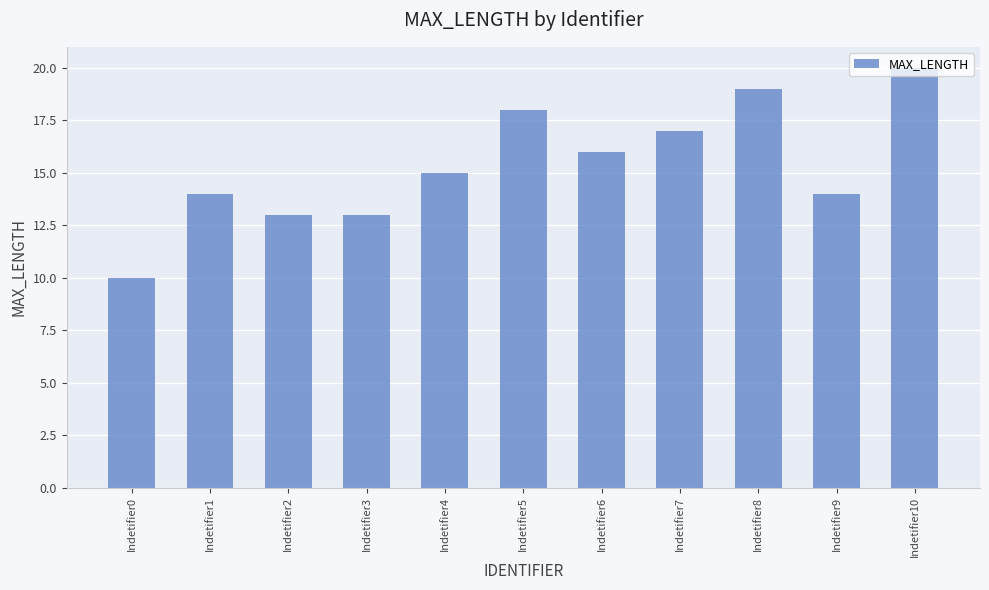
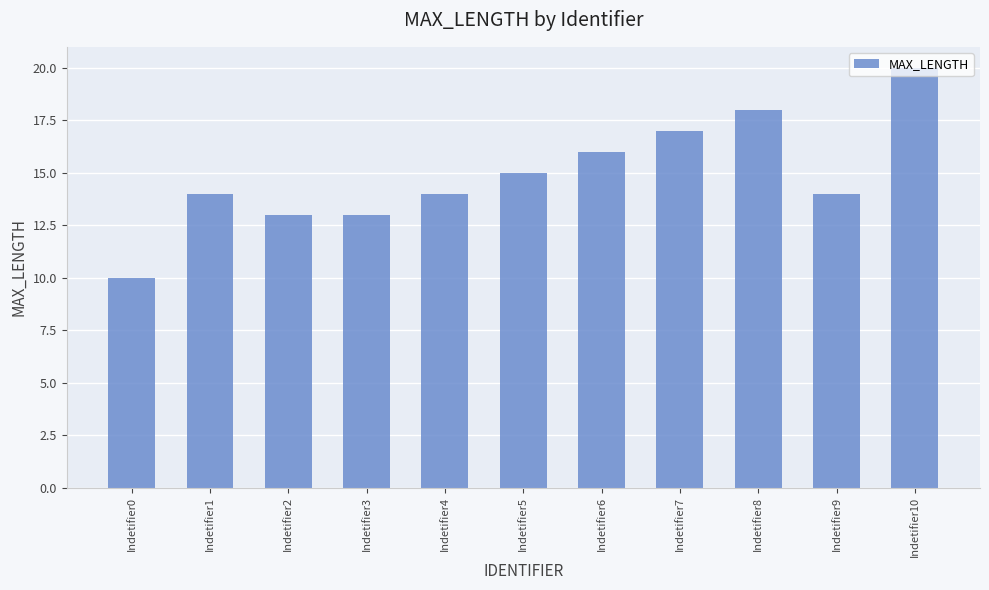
  {
    "Indetifier0": 10,
    "Indetifier1": 14,
    "Indetifier2": 13,
    "Indetifier3": 13,
-   "Indetifier4": 15,
-   "Indetifier5": 18,
+   "Indetifier4": 14,
+   "Indetifier5": 15,
    "Indetifier6": 16,
    "Indetifier7": 17,
-   "Indetifier8": 19,
+   "Indetifier8": 18,
    "Indetifier9": 14
  }
